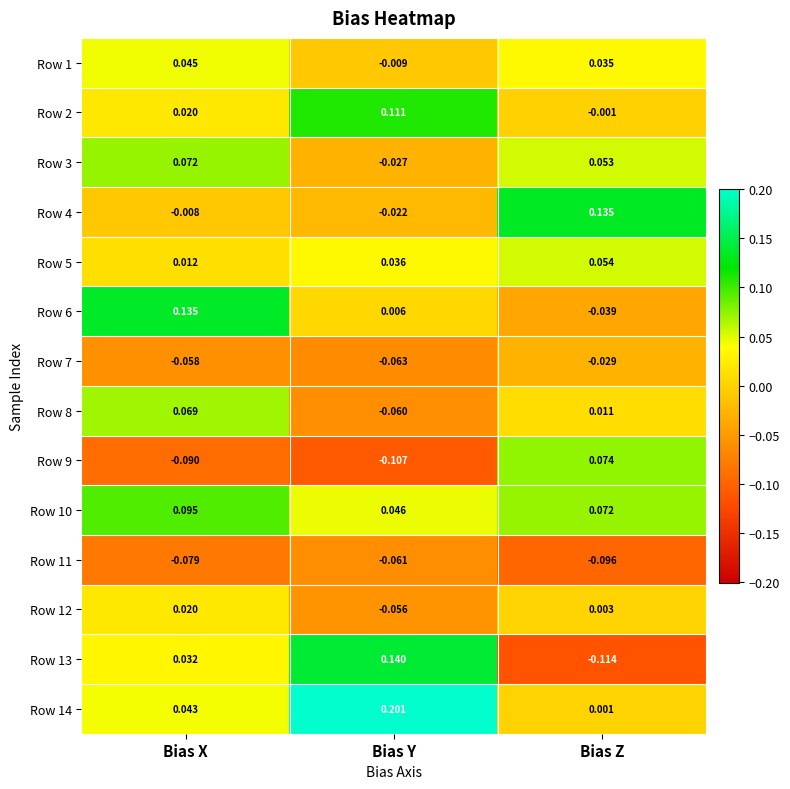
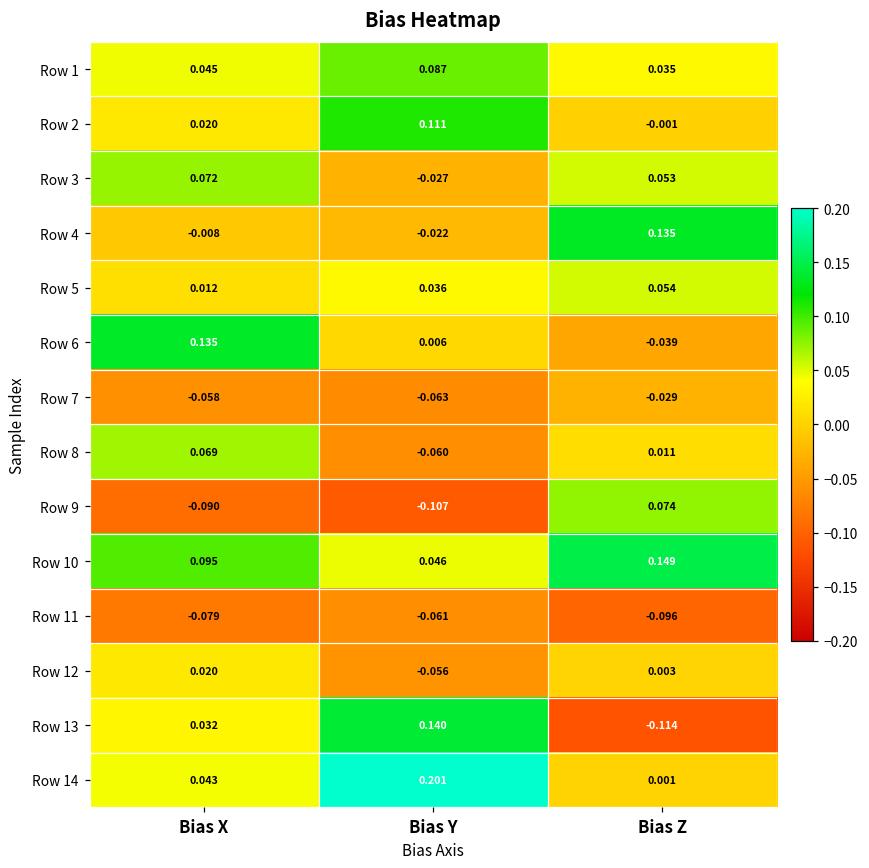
  {
    "Row 1": {
      "Bias X": 0.045,
-     "Bias Y": -0.009,
+     "Bias Y": 0.087,
      "Bias Z": 0.035
    },
    "Row 2": {
      "Bias X": 0.020,
      "Bias Y": 0.111,
      "Bias Z": -0.001
    },
    "Row 3": {
      "Bias X": 0.072,
      "Bias Y": -0.027,
      "Bias Z": 0.053
    },
    "Row 4": {
      "Bias X": -0.008,
      "Bias Y": -0.022,
      "Bias Z": 0.135
    },
    "Row 5": {
      "Bias X": 0.012,
      "Bias Y": 0.036,
      "Bias Z": 0.054
    },
    "Row 6": {
      "Bias X": 0.135,
      "Bias Y": 0.006,
      "Bias Z": -0.039
    },
    "Row 7": {
      "Bias X": -0.058,
      "Bias Y": -0.063,
      "Bias Z": -0.029
    },
    "Row 8": {
      "Bias X": 0.069,
      "Bias Y": -0.060,
      "Bias Z": 0.011
    },
    "Row 9": {
      "Bias X": -0.090,
      "Bias Y": -0.107,
      "Bias Z": 0.074
    },
    "Row 10": {
      "Bias X": 0.095,
      "Bias Y": 0.046,
-     "Bias Z": 0.072
+     "Bias Z": 0.149
    },
    "Row 11": {
      "Bias X": -0.079,
      "Bias Y": -0.061,
      "Bias Z": -0.096
    },
    "Row 12": {
      "Bias X": 0.020,
      "Bias Y": -0.056,
      "Bias Z": 0.003
    },
    "Row 13": {
      "Bias X": 0.032,
      "Bias Y": 0.140,
      "Bias Z": -0.114
    },
    "Row 14": {
      "Bias X": 0.043,
      "Bias Y": 0.201,
      "Bias Z": 0.001
    }
  }
